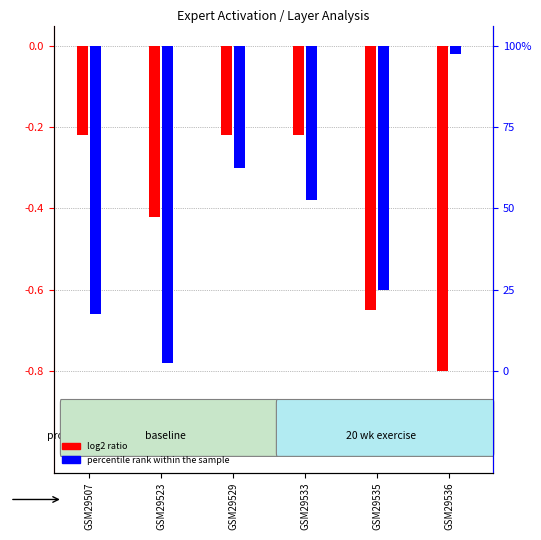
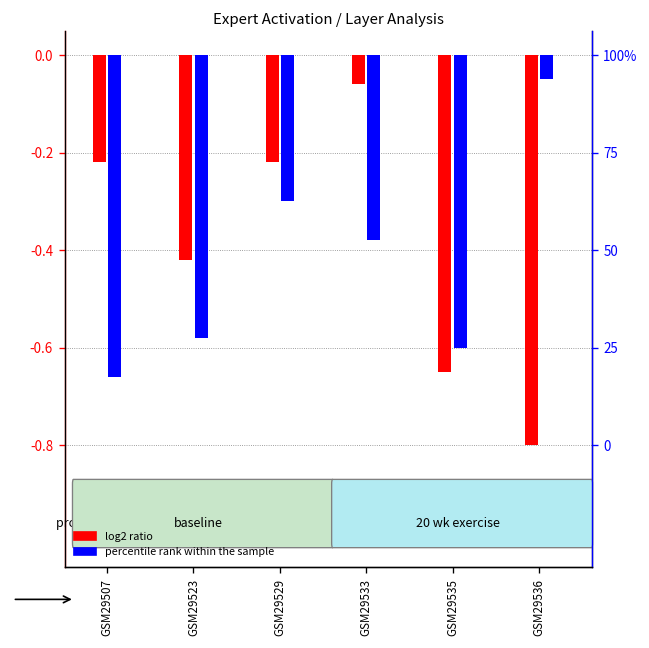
  {
    "log2 ratio": {
      "GSM29507": -0.22,
      "GSM29523": -0.42,
      "GSM29529": -0.22,
-     "GSM29533": -0.22,
+     "GSM29533": -0.06,
      "GSM29535": -0.65,
      "GSM29536": -0.80
    },
    "percentile rank within the sample": {
      "GSM29507": -0.66,
-     "GSM29523": -0.78,
+     "GSM29523": -0.58,
      "GSM29529": -0.30,
      "GSM29533": -0.38,
      "GSM29535": -0.60,
-     "GSM29536": -0.02
+     "GSM29536": -0.05
    }
  }
